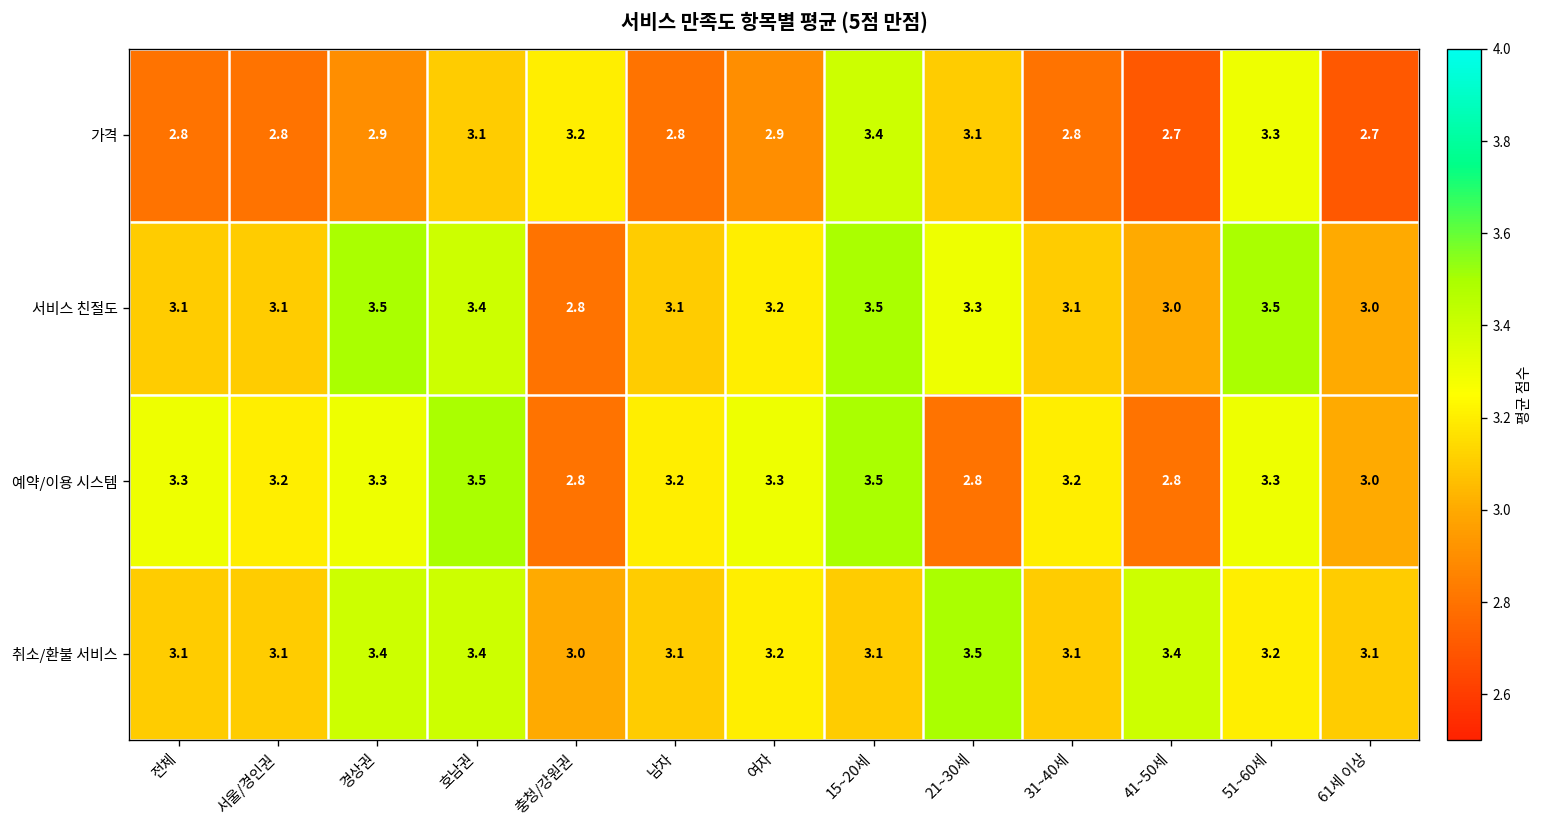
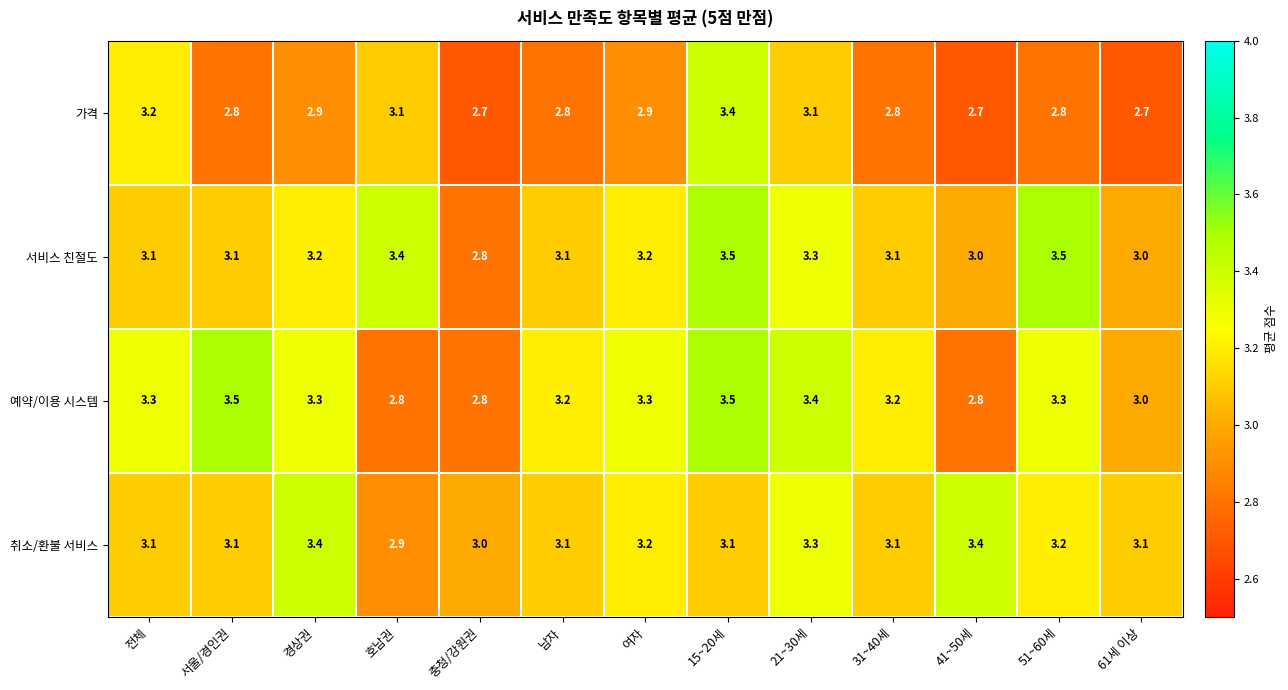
  {
    "가격": {
-     "전체": 2.8,
+     "전체": 3.2,
      "서울/경인권": 2.8,
      "경상권": 2.9,
      "호남권": 3.1,
-     "충청/강원권": 3.2,
+     "충청/강원권": 2.7,
      "남자": 2.8,
      "여자": 2.9,
      "15~20세": 3.4,
      "21~30세": 3.1,
      "31~40세": 2.8,
      "41~50세": 2.7,
-     "51~60세": 3.3,
+     "51~60세": 2.8,
      "61세 이상": 2.7
    },
    "서비스 친절도": {
      "전체": 3.1,
      "서울/경인권": 3.1,
-     "경상권": 3.5,
+     "경상권": 3.2,
      "호남권": 3.4,
      "충청/강원권": 2.8,
      "남자": 3.1,
      "여자": 3.2,
      "15~20세": 3.5,
      "21~30세": 3.3,
      "31~40세": 3.1,
      "41~50세": 3.0,
      "51~60세": 3.5,
      "61세 이상": 3.0
    },
    "예약/이용 시스템": {
      "전체": 3.3,
-     "서울/경인권": 3.2,
+     "서울/경인권": 3.5,
      "경상권": 3.3,
-     "호남권": 3.5,
+     "호남권": 2.8,
      "충청/강원권": 2.8,
      "남자": 3.2,
      "여자": 3.3,
      "15~20세": 3.5,
-     "21~30세": 2.8,
+     "21~30세": 3.4,
      "31~40세": 3.2,
      "41~50세": 2.8,
      "51~60세": 3.3,
      "61세 이상": 3.0
    },
    "취소/환불 서비스": {
      "전체": 3.1,
      "서울/경인권": 3.1,
      "경상권": 3.4,
-     "호남권": 3.4,
+     "호남권": 2.9,
      "충청/강원권": 3.0,
      "남자": 3.1,
      "여자": 3.2,
      "15~20세": 3.1,
-     "21~30세": 3.5,
+     "21~30세": 3.3,
      "31~40세": 3.1,
      "41~50세": 3.4,
      "51~60세": 3.2,
      "61세 이상": 3.1
    }
  }
